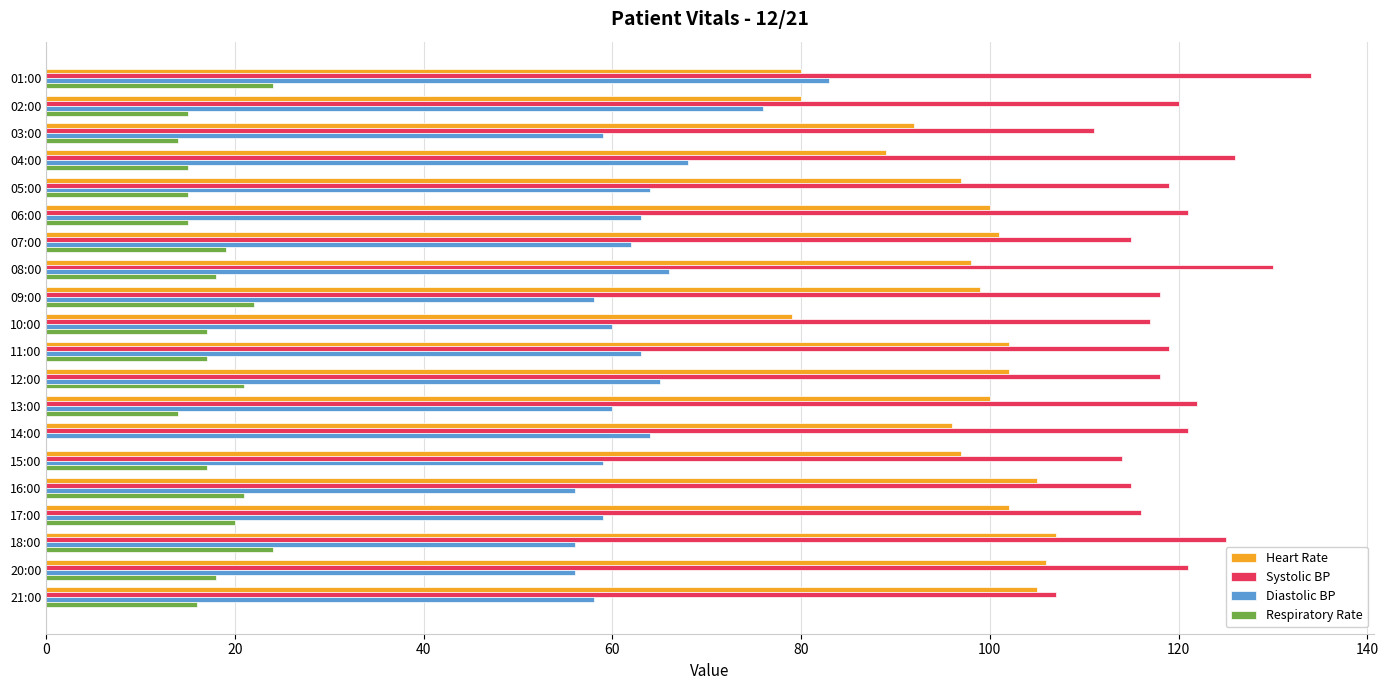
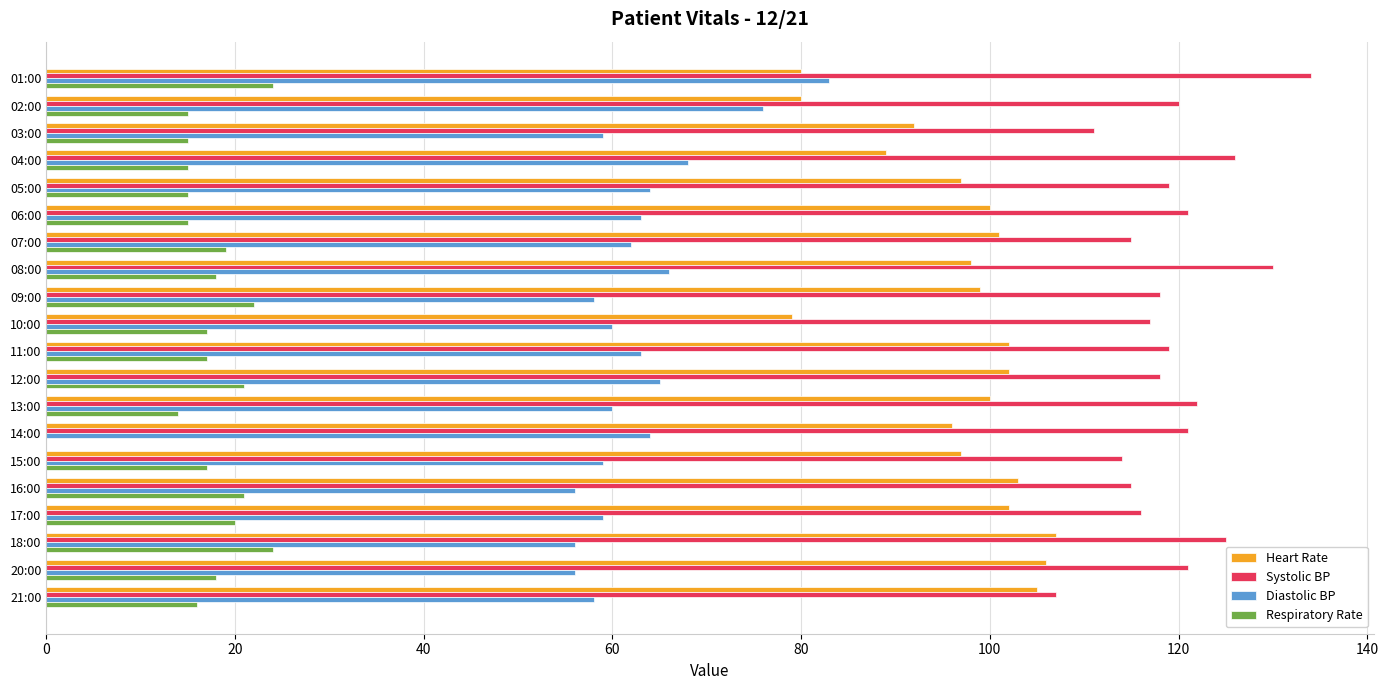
  {
    "Heart Rate": {
      "01:00": 80,
      "02:00": 80,
      "03:00": 92,
      "04:00": 89,
      "05:00": 97,
      "06:00": 100,
      "07:00": 101,
      "08:00": 98,
      "09:00": 99,
      "10:00": 79,
      "11:00": 102,
      "12:00": 102,
      "13:00": 100,
      "14:00": 96,
      "15:00": 97,
-     "16:00": 105,
+     "16:00": 103,
      "17:00": 102,
      "18:00": 107,
      "20:00": 106,
      "21:00": 105
    },
    "Systolic BP": {
      "01:00": 134,
      "02:00": 120,
      "03:00": 111,
      "04:00": 126,
      "05:00": 119,
      "06:00": 121,
      "07:00": 115,
      "08:00": 130,
      "09:00": 118,
      "10:00": 117,
      "11:00": 119,
      "12:00": 118,
      "13:00": 122,
      "14:00": 121,
      "15:00": 114,
      "16:00": 115,
      "17:00": 116,
      "18:00": 125,
      "20:00": 121,
      "21:00": 107
    },
    "Diastolic BP": {
      "01:00": 83,
      "02:00": 76,
      "03:00": 59,
      "04:00": 68,
      "05:00": 64,
      "06:00": 63,
      "07:00": 62,
      "08:00": 66,
      "09:00": 58,
      "10:00": 60,
      "11:00": 63,
      "12:00": 65,
      "13:00": 60,
      "14:00": 64,
      "15:00": 59,
      "16:00": 56,
      "17:00": 59,
      "18:00": 56,
      "20:00": 56,
      "21:00": 58
    },
    "Respiratory Rate": {
      "01:00": 24,
      "02:00": 15,
-     "03:00": 14,
+     "03:00": 15,
      "04:00": 15,
      "05:00": 15,
      "06:00": 15,
      "07:00": 19,
      "08:00": 18,
      "09:00": 22,
      "10:00": 17,
      "11:00": 17,
      "12:00": 21,
      "13:00": 14,
      "14:00": 0,
      "15:00": 17,
      "16:00": 21,
      "17:00": 20,
      "18:00": 24,
      "20:00": 18,
      "21:00": 16
    }
  }
